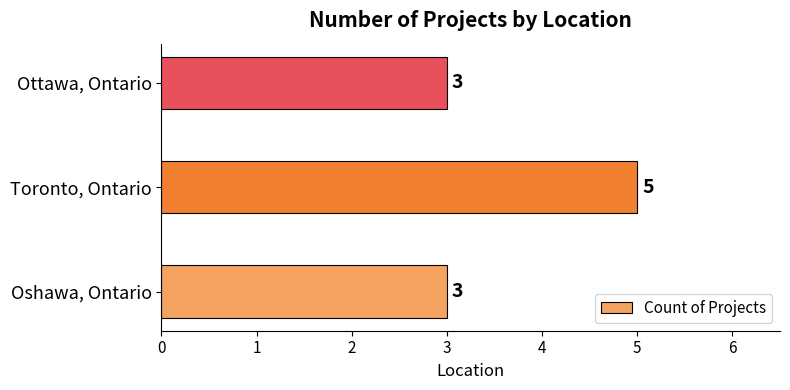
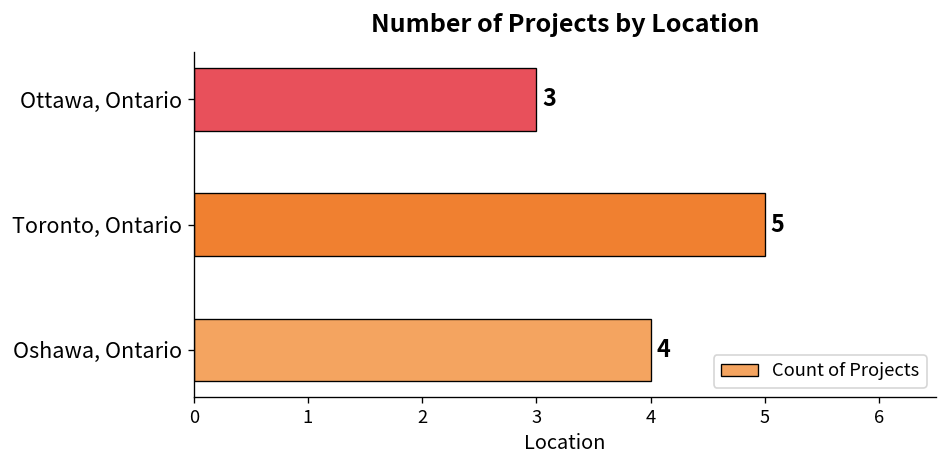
  {
    "Ottawa, Ontario": 3,
    "Toronto, Ontario": 5,
-   "Oshawa, Ontario": 3
+   "Oshawa, Ontario": 4
  }
